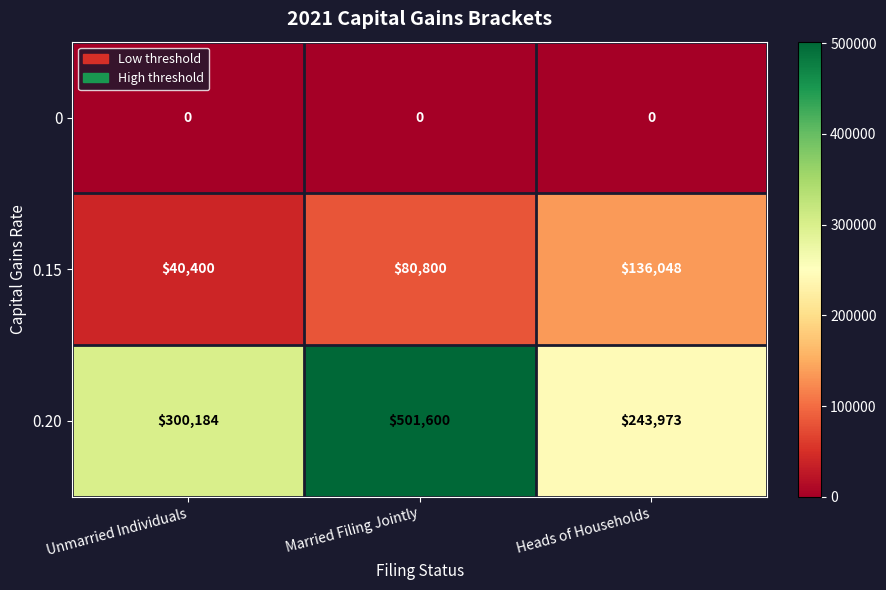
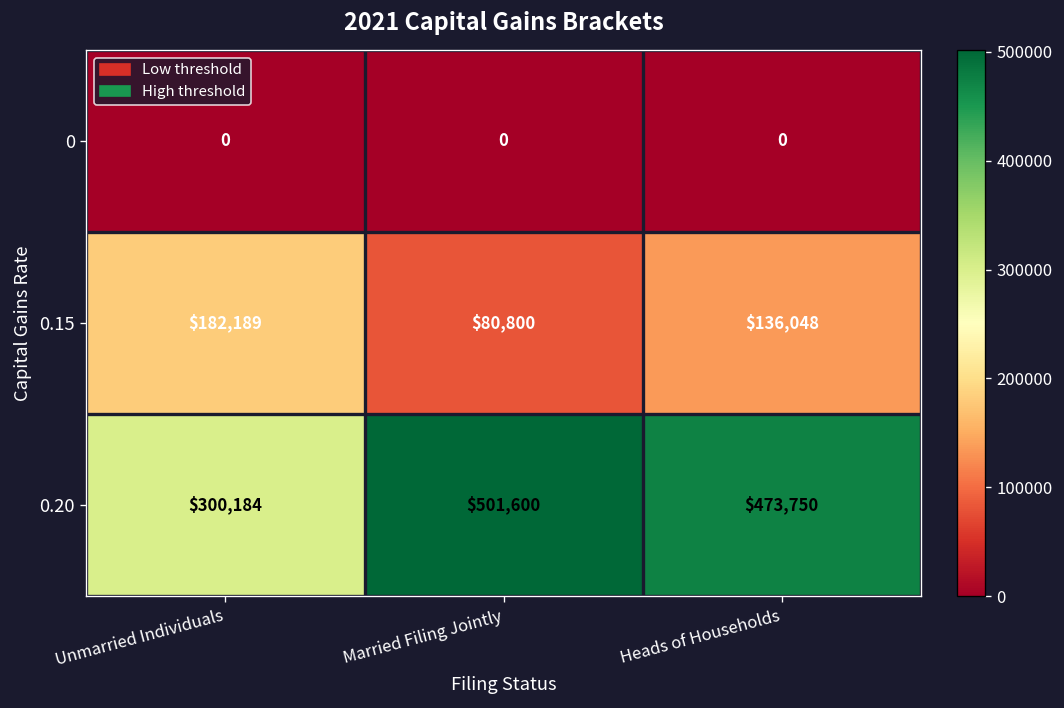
  {
    "0": {
      "Unmarried Individuals": "0",
      "Married Filing Jointly": "0",
      "Heads of Households": "0"
    },
    "0.15": {
-     "Unmarried Individuals": "$40,400",
+     "Unmarried Individuals": "$182,189",
      "Married Filing Jointly": "$80,800",
      "Heads of Households": "$136,048"
    },
    "0.20": {
      "Unmarried Individuals": "$300,184",
      "Married Filing Jointly": "$501,600",
-     "Heads of Households": "$243,973"
+     "Heads of Households": "$473,750"
    }
  }
